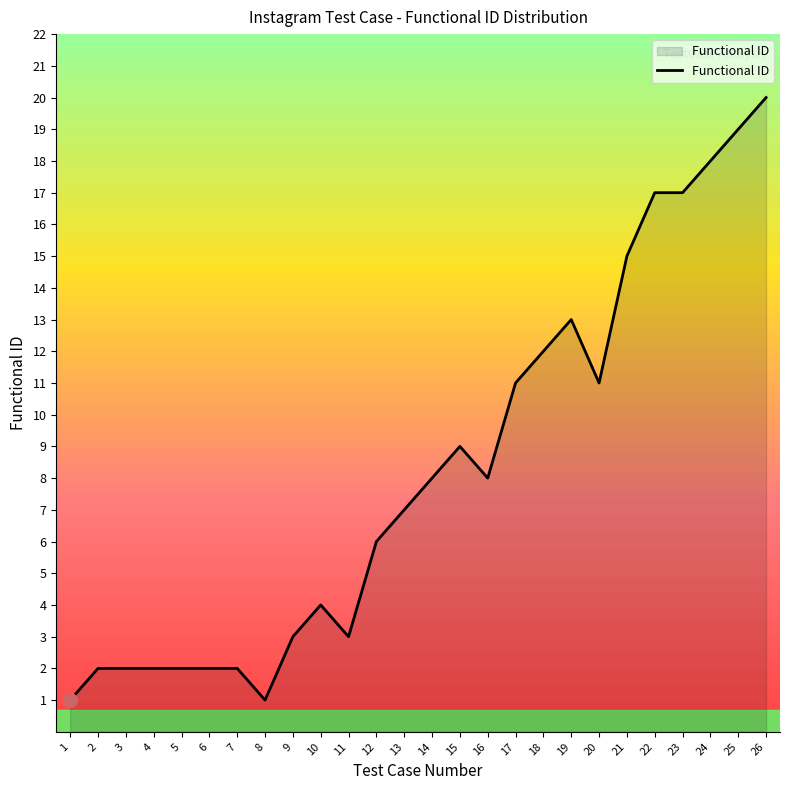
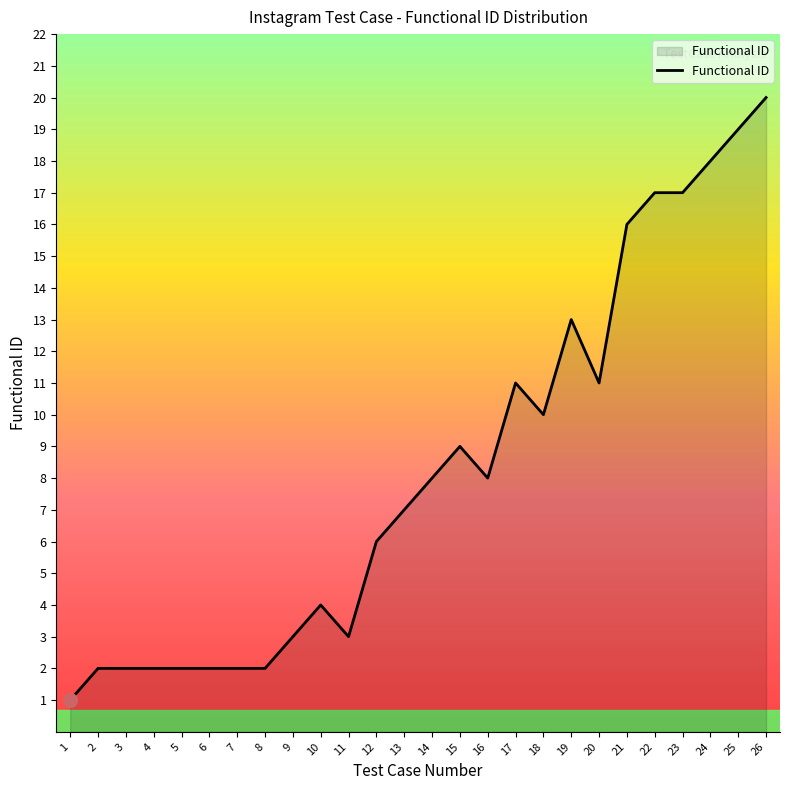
  {
    "Functional ID": {
      "2": 2,
      "3": 2,
      "4": 2,
      "5": 2,
      "6": 2,
      "7": 2,
-     "8": 1,
+     "8": 2,
      "9": 3,
      "10": 4,
      "11": 3,
      "12": 6,
      "13": 7,
      "14": 8,
      "15": 9,
      "16": 8,
      "17": 11,
-     "18": 12,
+     "18": 10,
      "19": 13,
      "20": 11,
-     "21": 15,
+     "21": 16,
      "22": 17,
      "23": 17,
      "24": 18,
      "25": 19,
      "26": 20
    }
  }
